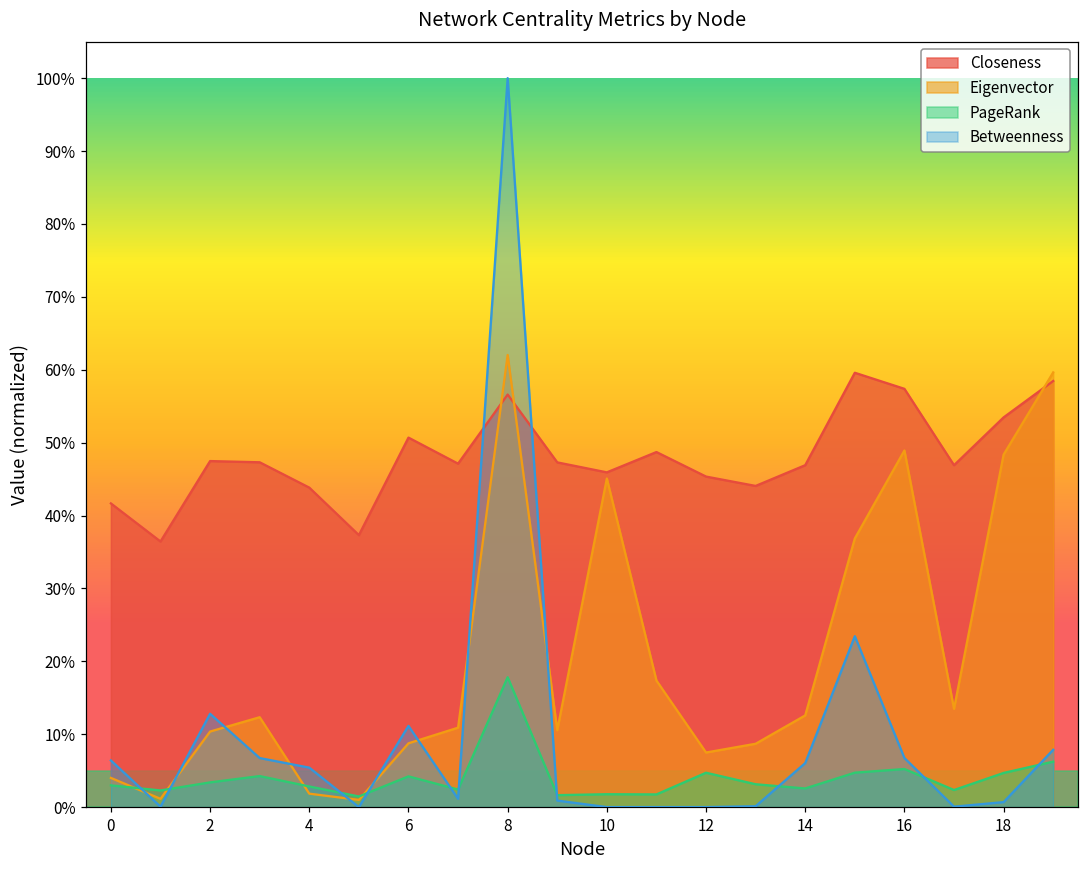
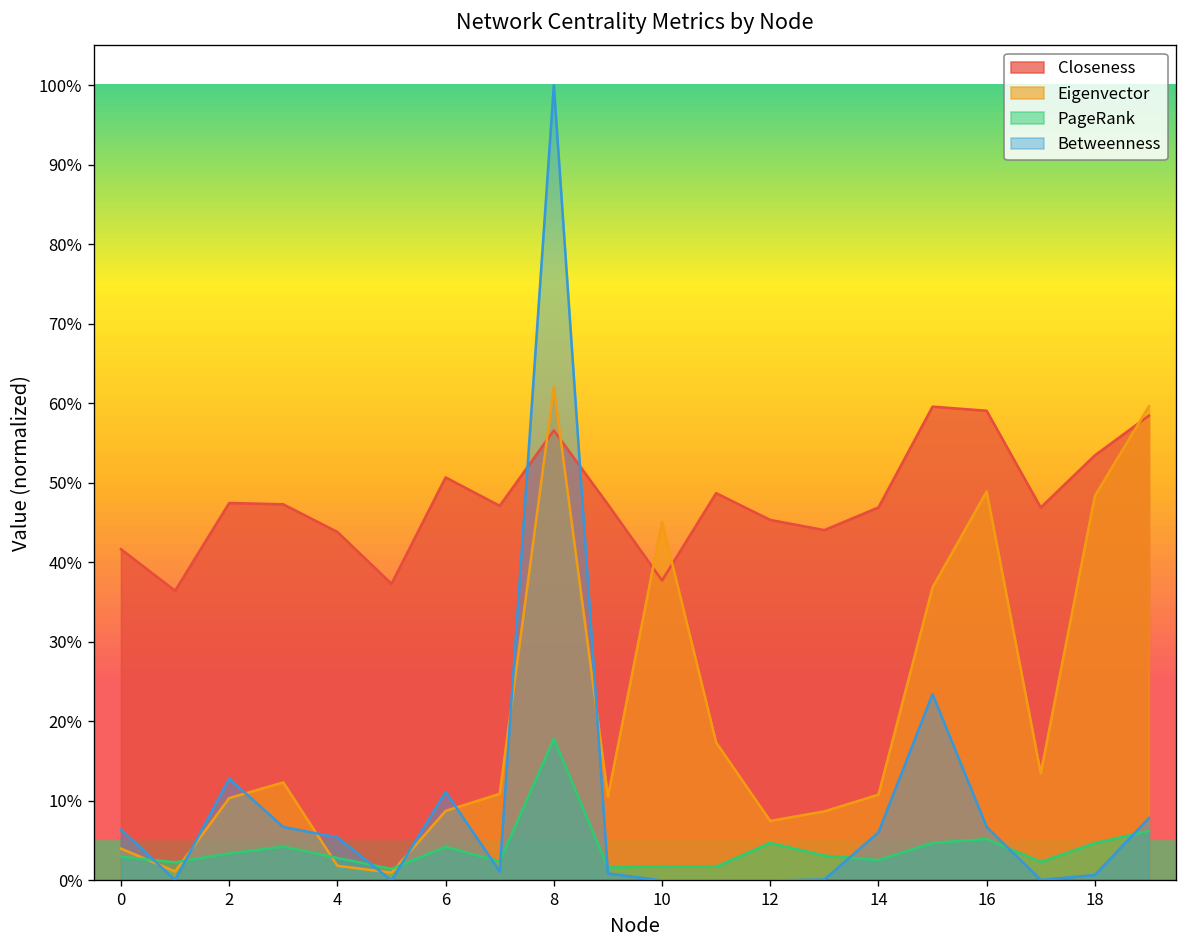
  {
    "Closeness": {
      "0": "42%",
      "2": "47%",
      "4": "44%",
      "6": "51%",
      "8": "57%",
-     "10": "46%",
+     "10": "38%",
      "12": "45%",
      "14": "47%",
-     "16": "57%",
+     "16": "59%",
      "18": "53%"
    },
    "Eigenvector": {
      "2": "10%",
      "6": "9%",
      "8": "62%",
      "10": "45%",
      "12": "7%",
-     "14": "13%",
+     "14": "11%",
      "16": "49%",
      "18": "48%"
    },
    "PageRank": {
      "8": "18%",
      "16": "5%"
    },
    "Betweenness": {
      "0": "6%",
      "2": "13%",
      "4": "5%",
      "6": "11%",
      "8": "100%",
      "14": "6%",
      "16": "7%"
    }
  }
